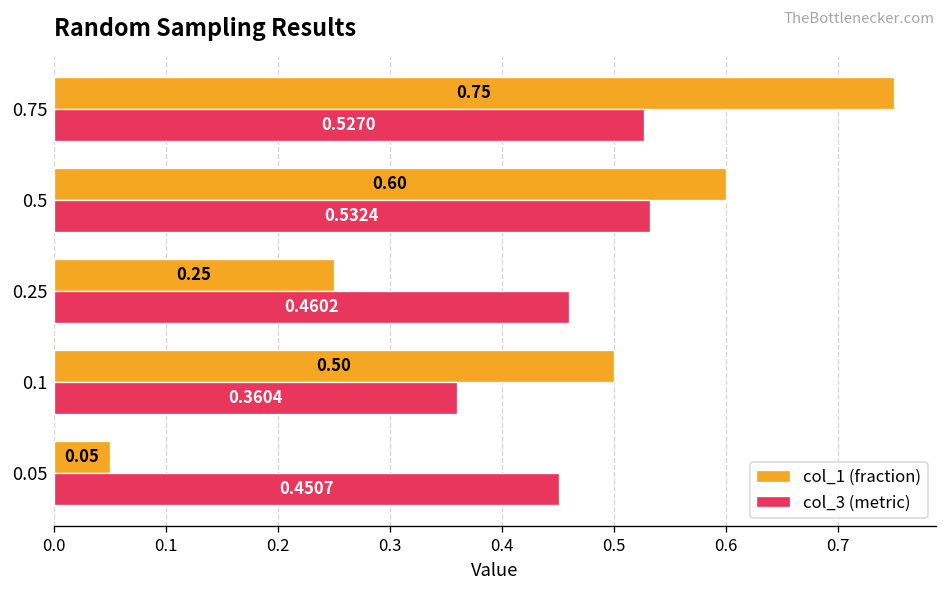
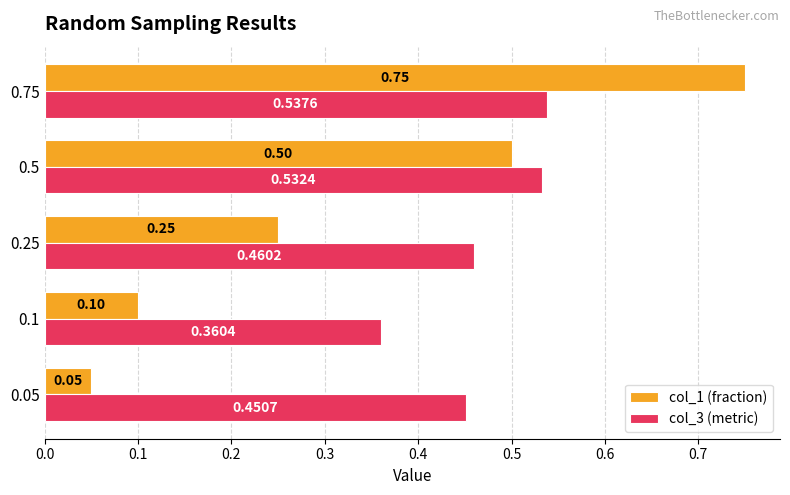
  {
    "col_1 (fraction)": {
      "0.75": 0.75,
-     "0.5": 0.60,
+     "0.5": 0.50,
      "0.25": 0.25,
-     "0.1": 0.50,
+     "0.1": 0.10,
      "0.05": 0.05
    },
    "col_3 (metric)": {
-     "0.75": 0.5270,
+     "0.75": 0.5376,
      "0.5": 0.5324,
      "0.25": 0.4602,
      "0.1": 0.3604,
      "0.05": 0.4507
    }
  }
